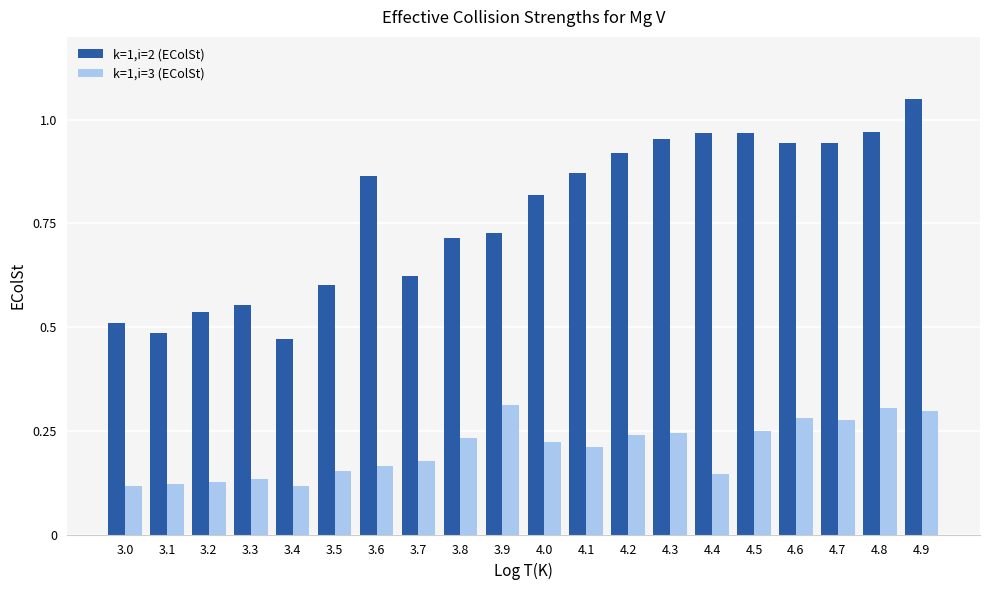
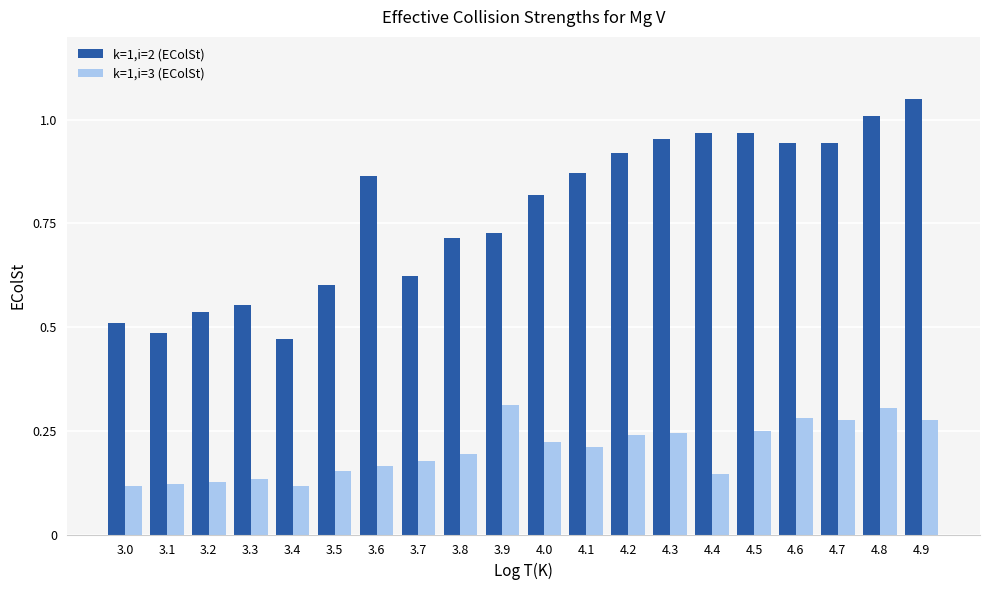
  {
    "k=1,i=2 (EColSt)": {
      "3.0": 0.51,
      "3.1": 0.49,
      "3.2": 0.54,
      "3.3": 0.55,
      "3.4": 0.47,
      "3.5": 0.60,
      "3.6": 0.87,
      "3.7": 0.62,
      "3.8": 0.72,
      "3.9": 0.73,
      "4.0": 0.82,
      "4.1": 0.87,
      "4.2": 0.92,
      "4.3": 0.95,
      "4.4": 0.97,
      "4.5": 0.97,
      "4.6": 0.95,
      "4.7": 0.94,
-     "4.8": 0.97,
+     "4.8": 1.01,
      "4.9": 1.05
    },
    "k=1,i=3 (EColSt)": {
      "3.0": 0.12,
      "3.1": 0.12,
      "3.2": 0.13,
      "3.3": 0.13,
      "3.4": 0.12,
      "3.5": 0.15,
      "3.6": 0.16,
      "3.7": 0.18,
-     "3.8": 0.23,
+     "3.8": 0.19,
      "3.9": 0.31,
      "4.0": 0.22,
      "4.1": 0.21,
      "4.2": 0.24,
      "4.3": 0.24,
      "4.4": 0.15,
      "4.5": 0.25,
      "4.6": 0.28,
      "4.7": 0.28,
      "4.8": 0.30,
-     "4.9": 0.30
+     "4.9": 0.28
    }
  }
